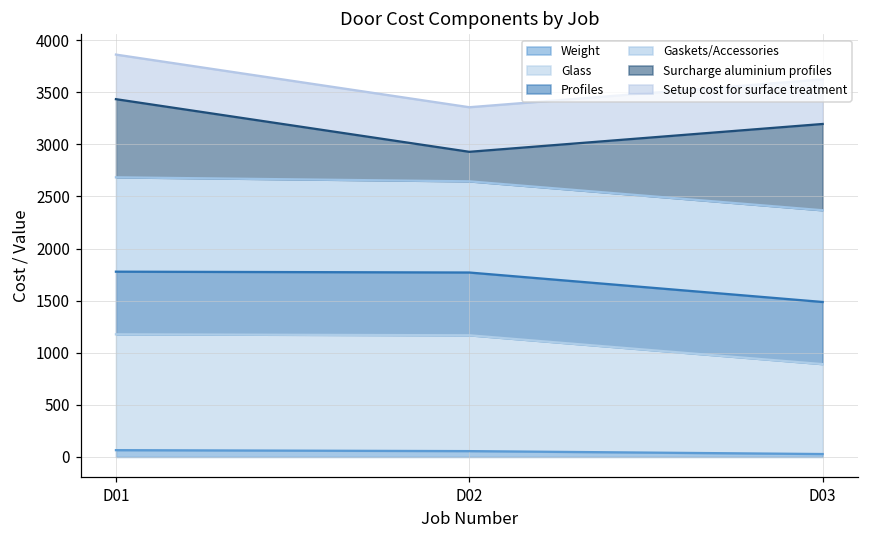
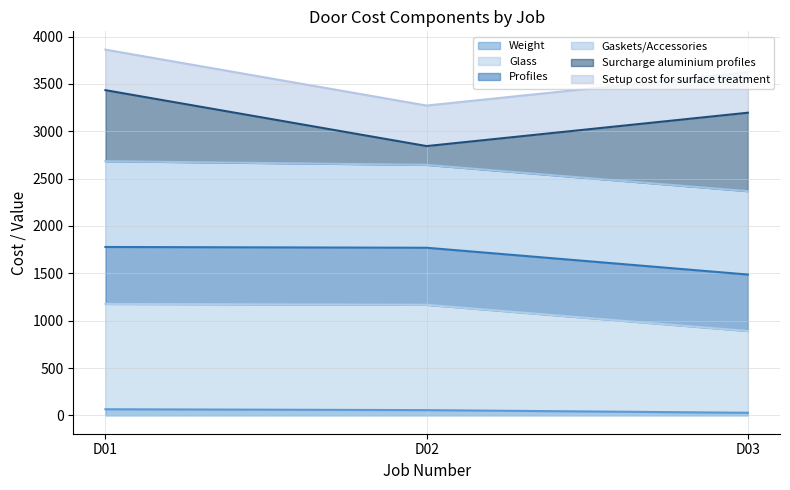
  {
    "Surcharge aluminium profiles": {
      "D01": 800,
-     "D02": 300,
+     "D02": 200,
      "D03": 800
    }
  }
